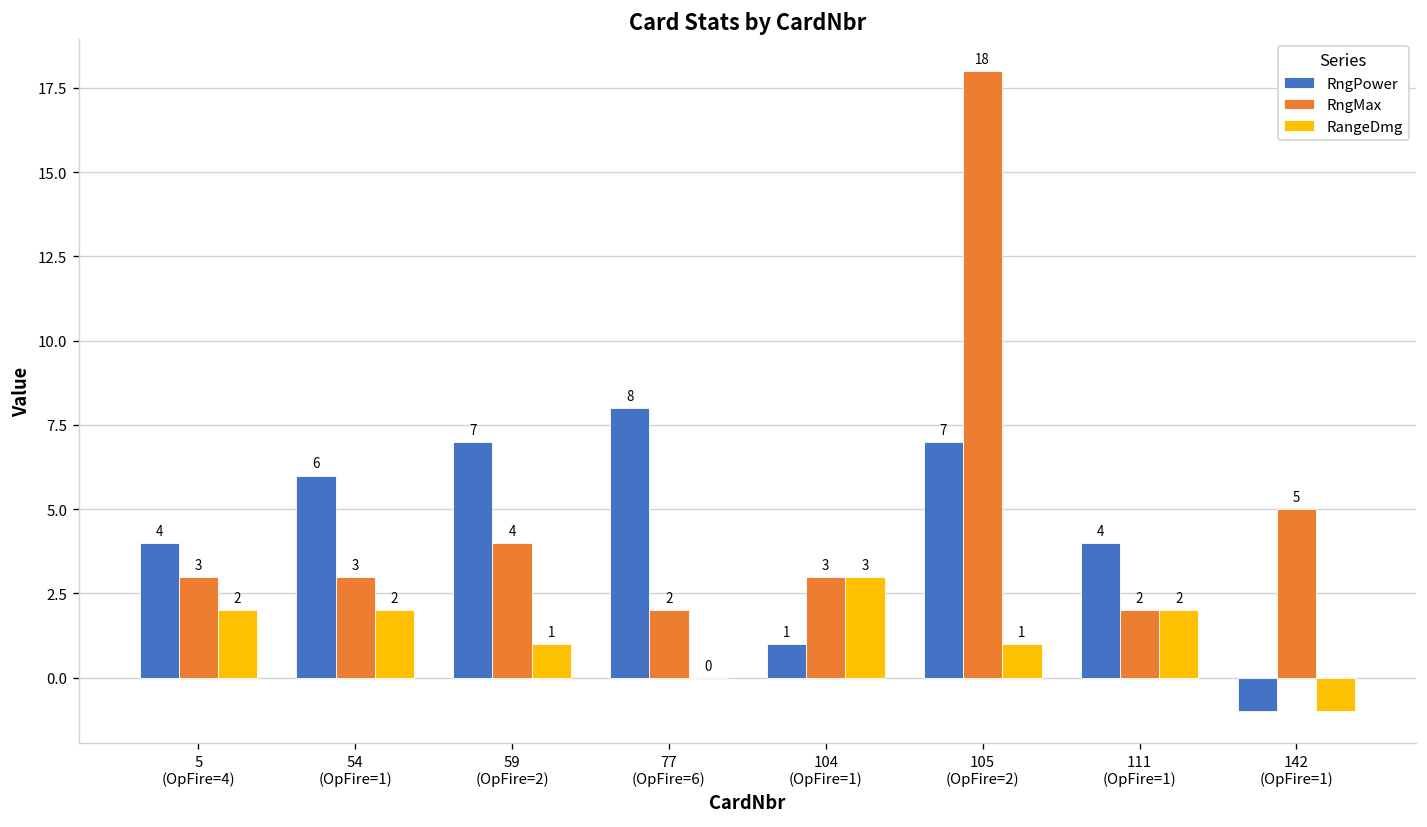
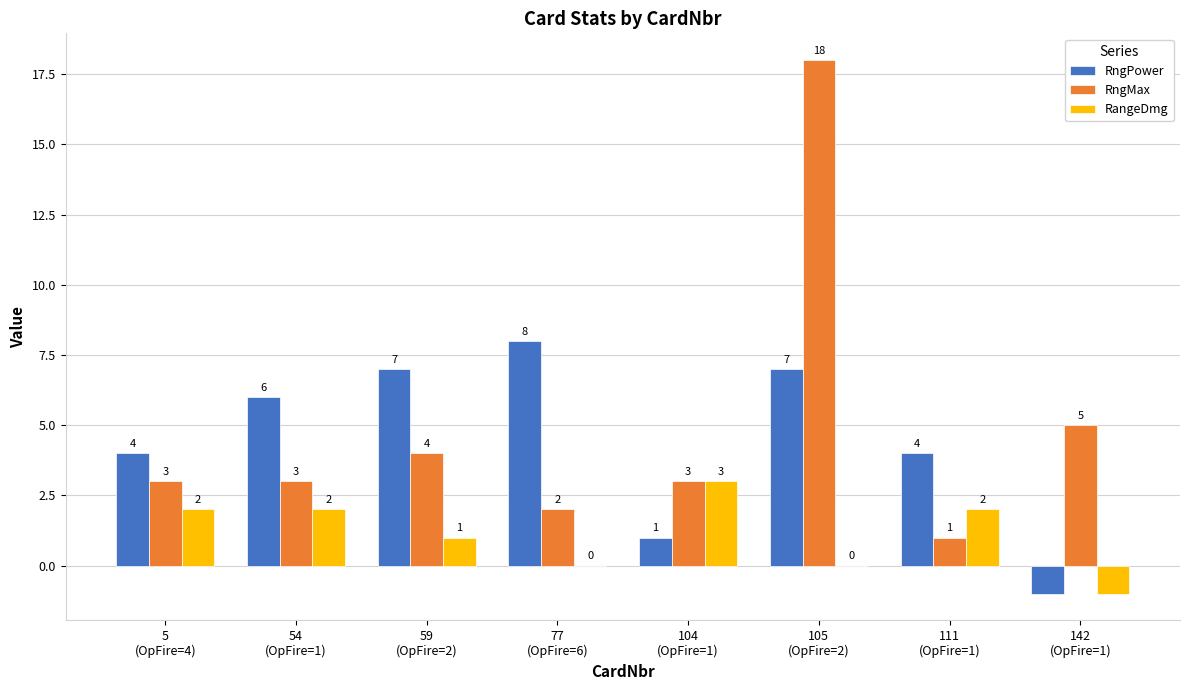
  {
    "RngPower": {
      "5 (OpFire=4)": 4,
      "54 (OpFire=1)": 6,
      "59 (OpFire=2)": 7,
      "77 (OpFire=6)": 8,
      "104 (OpFire=1)": 1,
      "105 (OpFire=2)": 7,
      "111 (OpFire=1)": 4
    },
    "RngMax": {
      "5 (OpFire=4)": 3,
      "54 (OpFire=1)": 3,
      "59 (OpFire=2)": 4,
      "77 (OpFire=6)": 2,
      "104 (OpFire=1)": 3,
      "105 (OpFire=2)": 18,
-     "111 (OpFire=1)": 2,
+     "111 (OpFire=1)": 1,
      "142 (OpFire=1)": 5
    },
    "RangeDmg": {
      "5 (OpFire=4)": 2,
      "54 (OpFire=1)": 2,
      "59 (OpFire=2)": 1,
      "77 (OpFire=6)": 0,
      "104 (OpFire=1)": 3,
-     "105 (OpFire=2)": 1,
+     "105 (OpFire=2)": 0,
      "111 (OpFire=1)": 2
    }
  }
